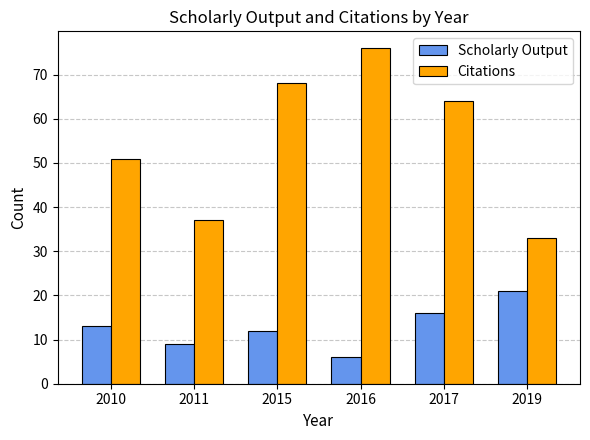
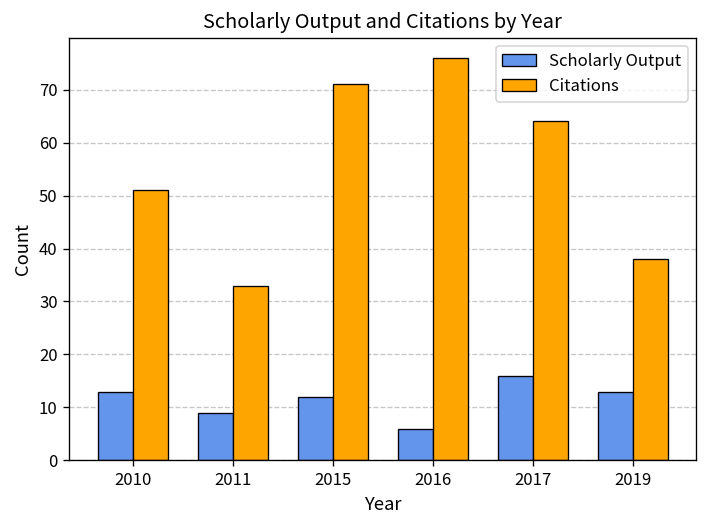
  {
    "Scholarly Output": {
      "2010": 13,
      "2011": 9,
      "2015": 12,
      "2016": 6,
      "2017": 16,
-     "2019": 21
+     "2019": 13
    },
    "Citations": {
      "2010": 51,
-     "2011": 37,
-     "2015": 68,
+     "2011": 33,
+     "2015": 71,
      "2016": 76,
      "2017": 64,
-     "2019": 33
+     "2019": 38
    }
  }
